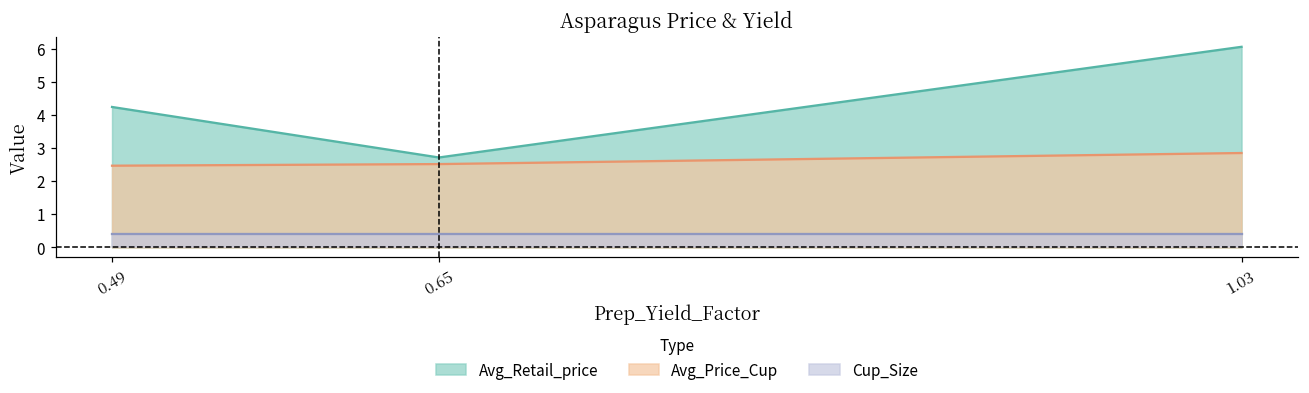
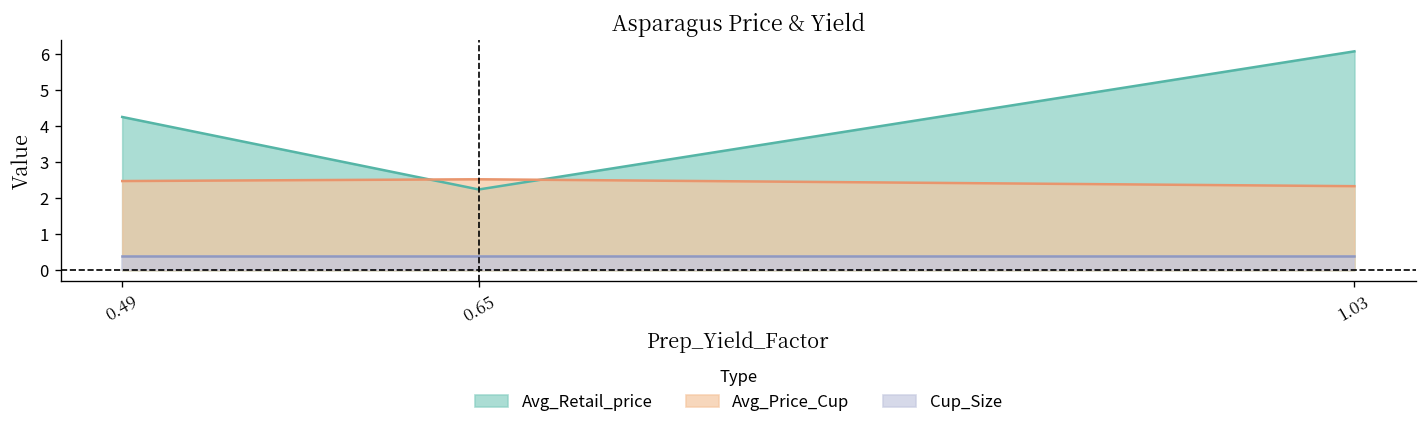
  {
    "Avg_Retail_price": {
      "0.49": 4.2,
-     "0.65": 2.7,
+     "0.65": 2.2,
      "1.03": 6.1
    },
    "Avg_Price_Cup": {
      "0.49": 2.5,
      "0.65": 2.5,
-     "1.03": 2.9
+     "1.03": 2.3
    },
    "Cup_Size": {
      "0.49": 0.4,
      "0.65": 0.4,
      "1.03": 0.4
    }
  }
